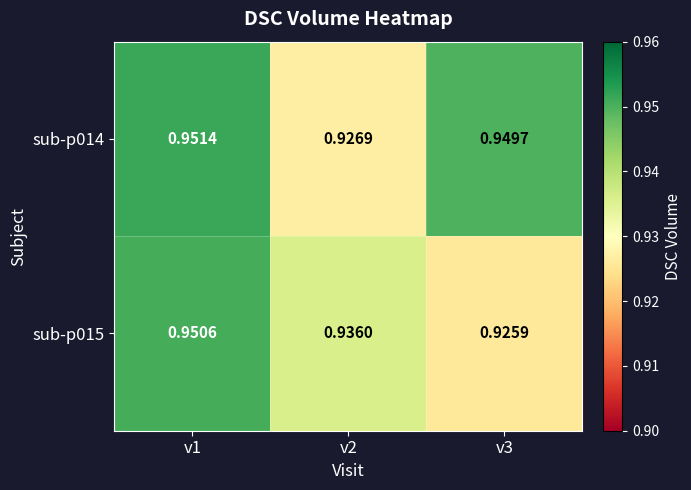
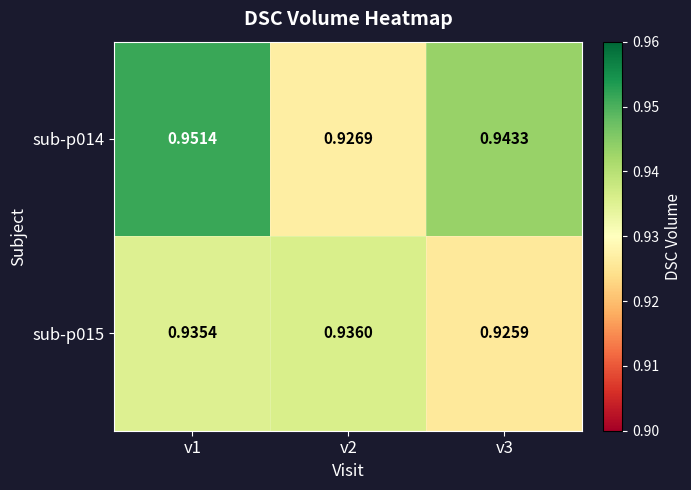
  {
    "sub-p014": {
      "v1": 0.9514,
      "v2": 0.9269,
-     "v3": 0.9497
+     "v3": 0.9433
    },
    "sub-p015": {
-     "v1": 0.9506,
+     "v1": 0.9354,
      "v2": 0.9360,
      "v3": 0.9259
    }
  }
